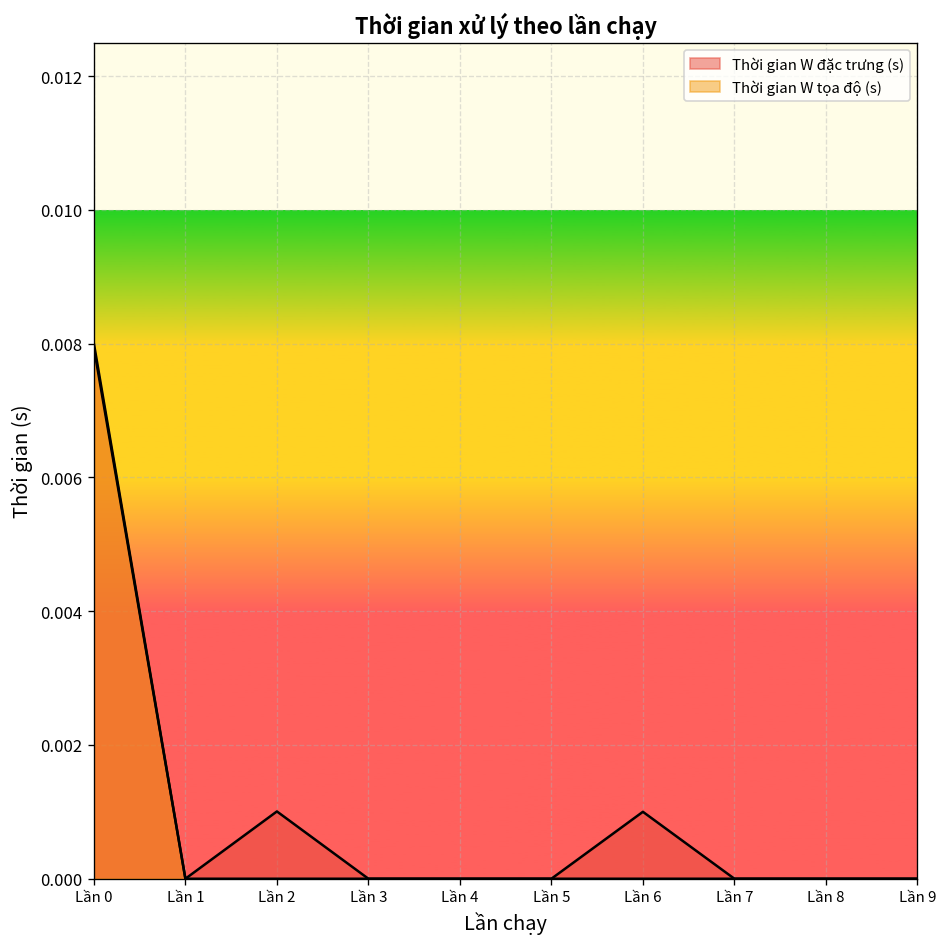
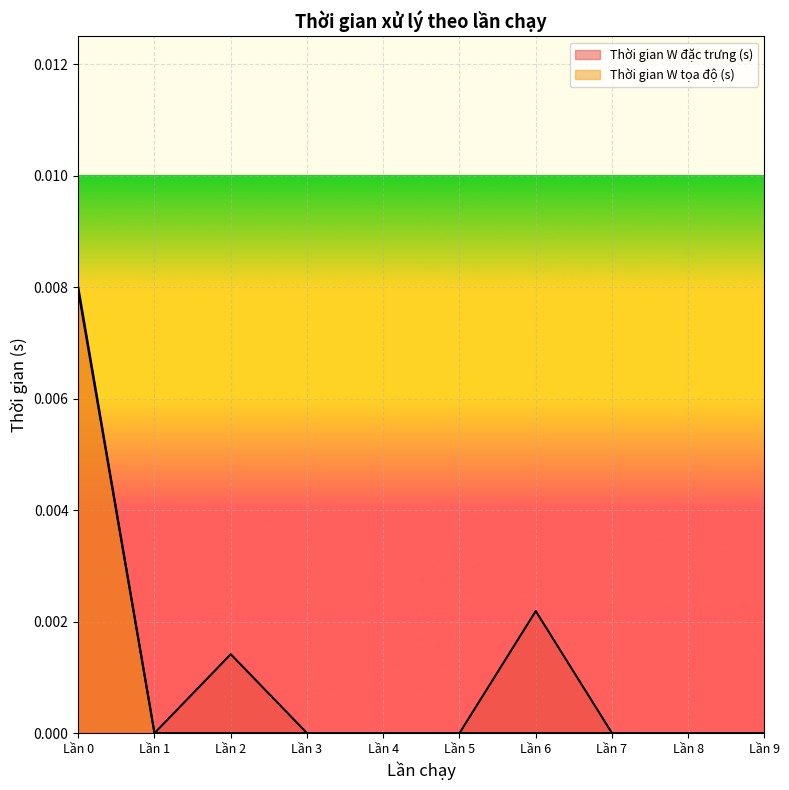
  {
    "Thời gian W đặc trưng (s)": {
      "Lần 0": 0.0079,
-     "Lần 2": 0.0010,
-     "Lần 6": 0.0010
+     "Lần 2": 0.0014,
+     "Lần 6": 0.0022
    },
    "Thời gian W tọa độ (s)": {
      "Lần 0": 0.0080,
      "Lần 2": 0.0000,
      "Lần 6": 0.0000
    }
  }
